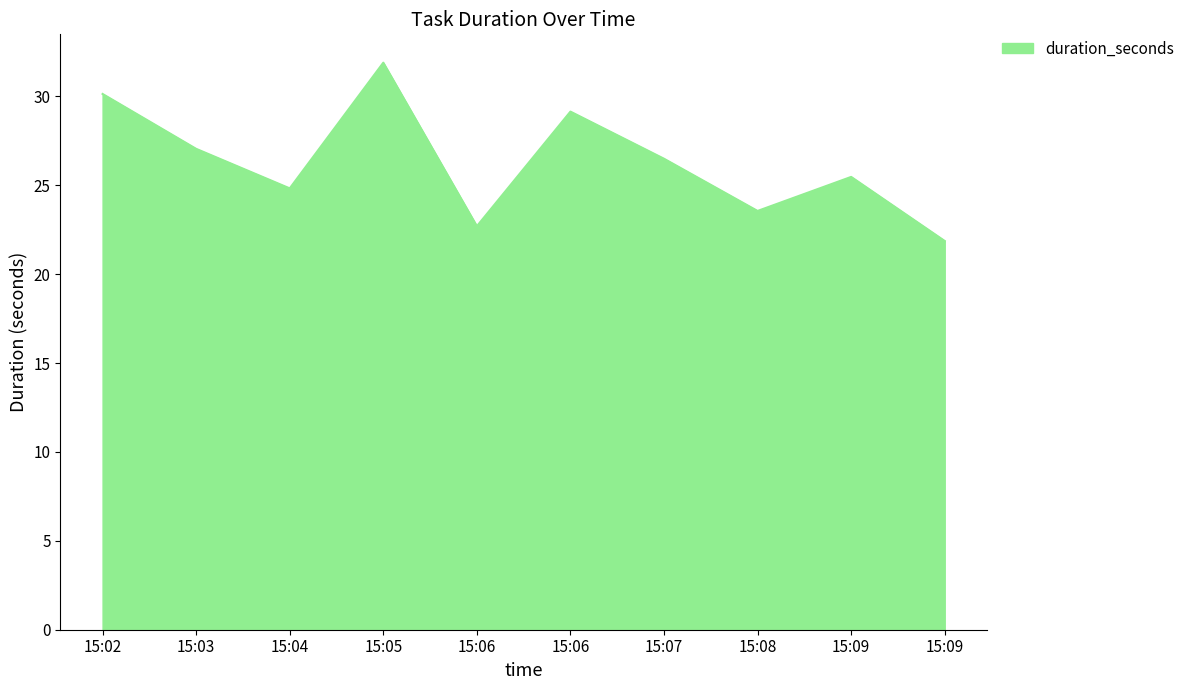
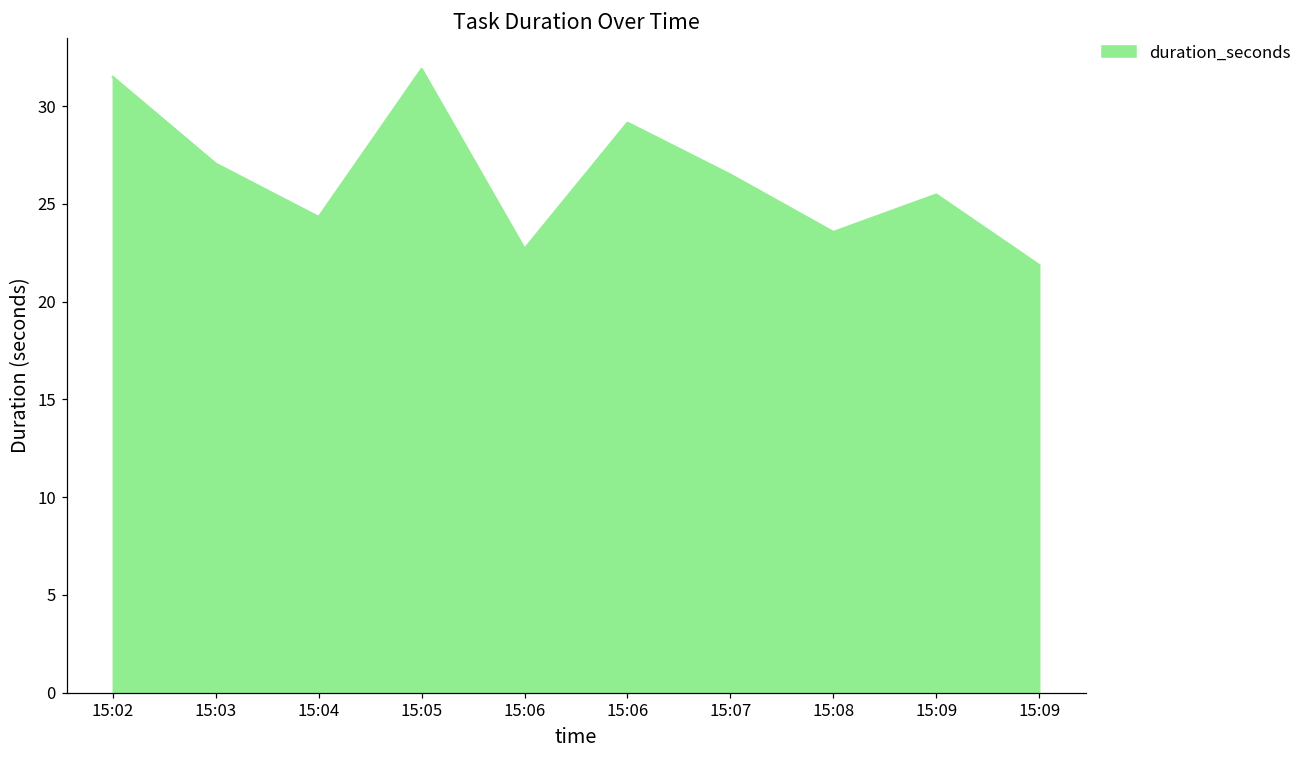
  {
-   "15:02": 30.1,
+   "15:02": 31.5,
    "15:03": 27.1,
-   "15:04": 24.8,
+   "15:04": 24.3,
    "15:05": 31.9,
    "15:07": 26.5,
    "15:08": 23.6
  }
